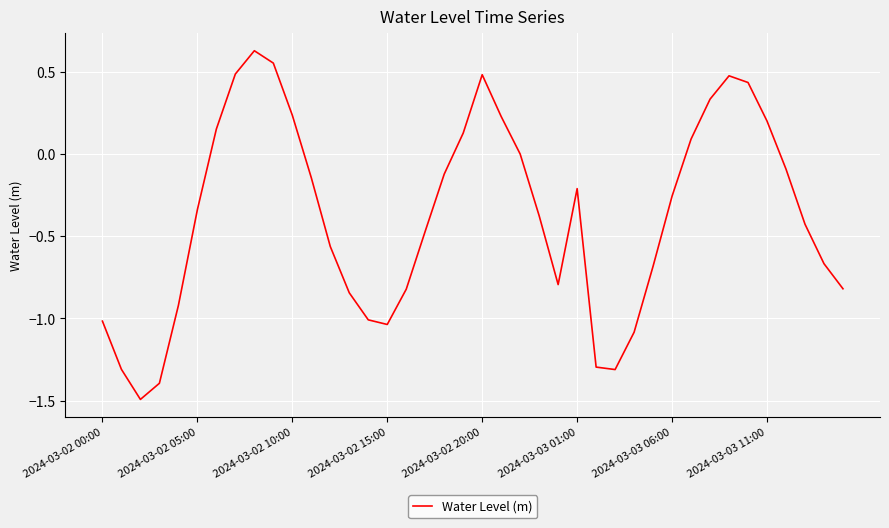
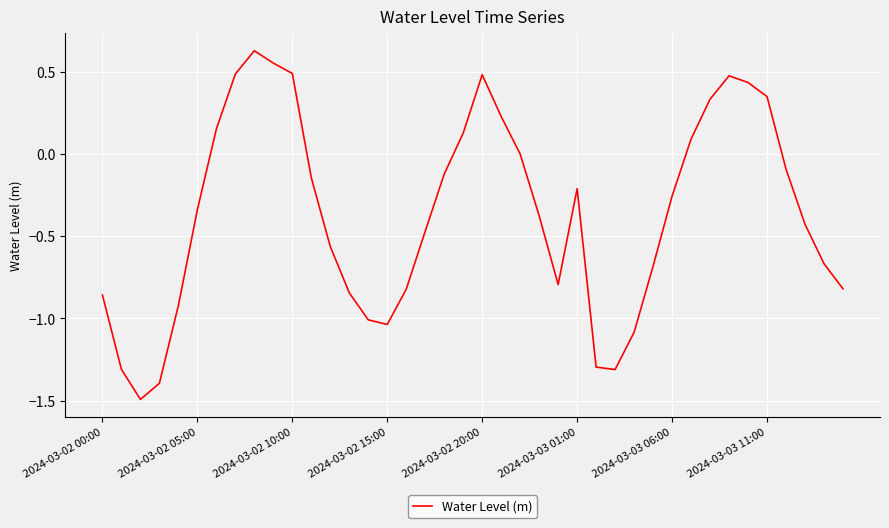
  {
-   "2024-03-02 00:00": -1.02,
+   "2024-03-02 00:00": -0.86,
    "2024-03-02 05:00": -0.34,
-   "2024-03-02 10:00": 0.23,
+   "2024-03-02 10:00": 0.49,
    "2024-03-02 15:00": -1.04,
    "2024-03-02 20:00": 0.48,
    "2024-03-03 01:00": -0.21,
    "2024-03-03 06:00": -0.26,
-   "2024-03-03 11:00": 0.20
+   "2024-03-03 11:00": 0.35
  }
